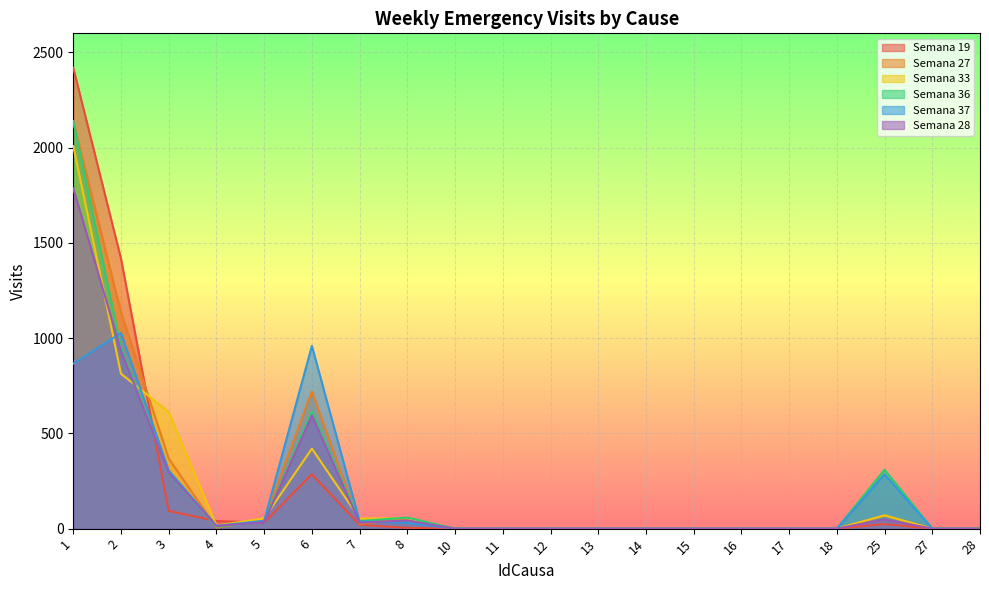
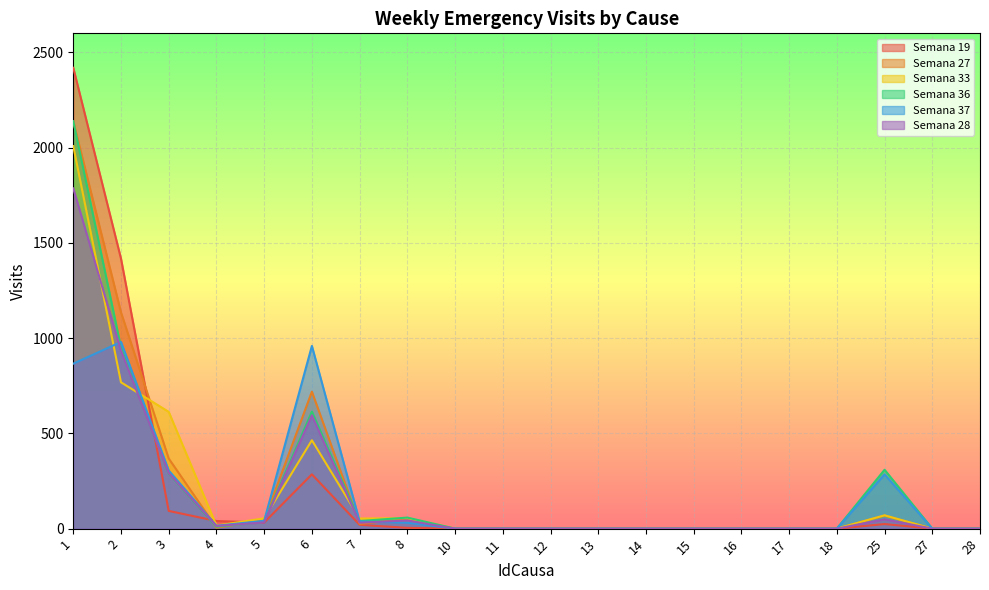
  {
    "Semana 33": {
      "1": 2010,
-     "2": 810,
+     "2": 770,
      "3": 610,
-     "6": 420
+     "6": 460
    },
    "Semana 36": {
      "2": 950,
      "6": 610,
      "25": 310
    },
    "Semana 37": {
      "1": 870,
-     "2": 1030,
+     "2": 980,
      "6": 960,
      "25": 290
    },
    "Semana 28": {
      "1": 1790,
      "2": 930,
      "6": 600,
      "25": 50
    }
  }
